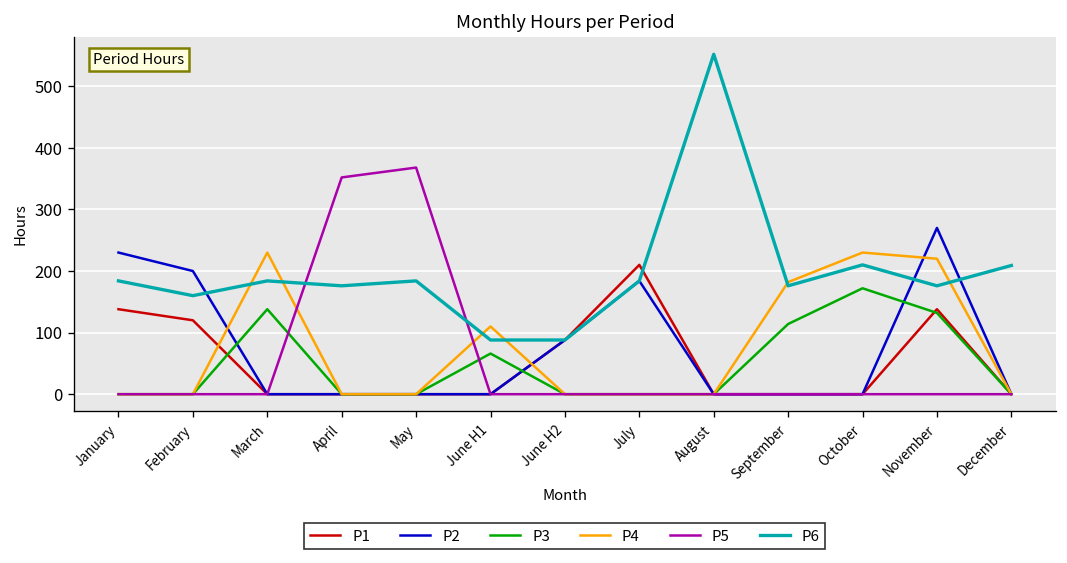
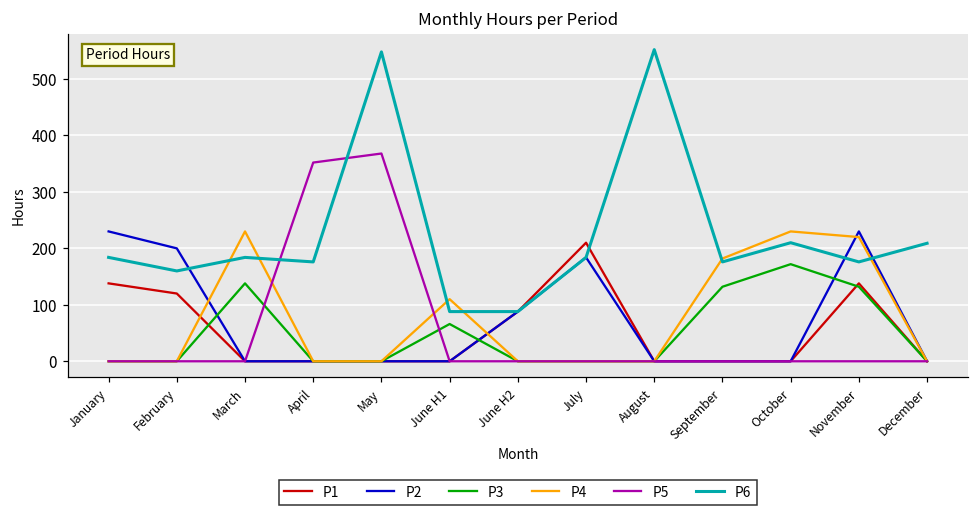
  {
    "P1": {
      "January": 140,
      "February": 120,
      "July": 210,
      "November": 140
    },
    "P2": {
      "January": 230,
      "February": 200,
-     "November": 270
+     "November": 230
    },
    "P3": {
      "March": 140,
      "June H1": 70,
-     "September": 110,
+     "September": 130,
      "October": 170,
      "November": 130
    },
    "P4": {
      "March": 230,
      "June H1": 110,
      "September": 180,
      "October": 230,
      "November": 220
    },
    "P5": {
      "April": 350,
      "May": 370,
      "November": 0
    },
    "P6": {
      "January": 180,
      "February": 160,
      "March": 180,
      "April": 180,
-     "May": 180,
+     "May": 550,
      "June H1": 90,
      "August": 550,
      "September": 180,
      "October": 210,
      "November": 180,
      "December": 210
    }
  }
